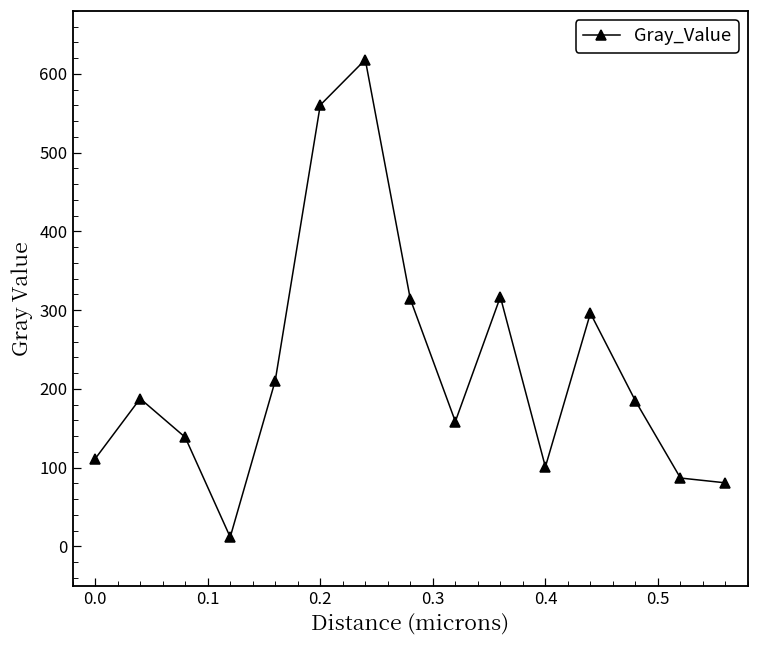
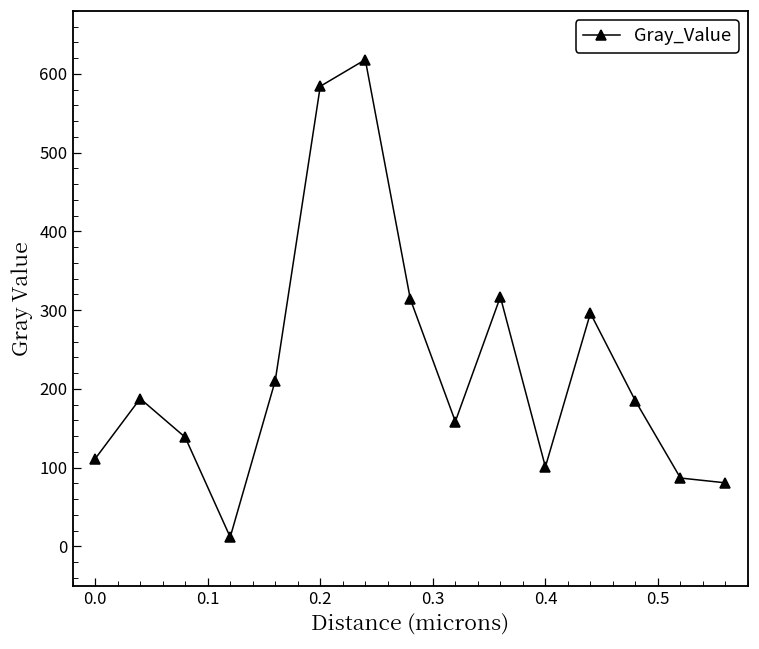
  {
    "0.0": 110,
-   "0.2": 560,
+   "0.2": 580,
    "0.4": 100
  }
